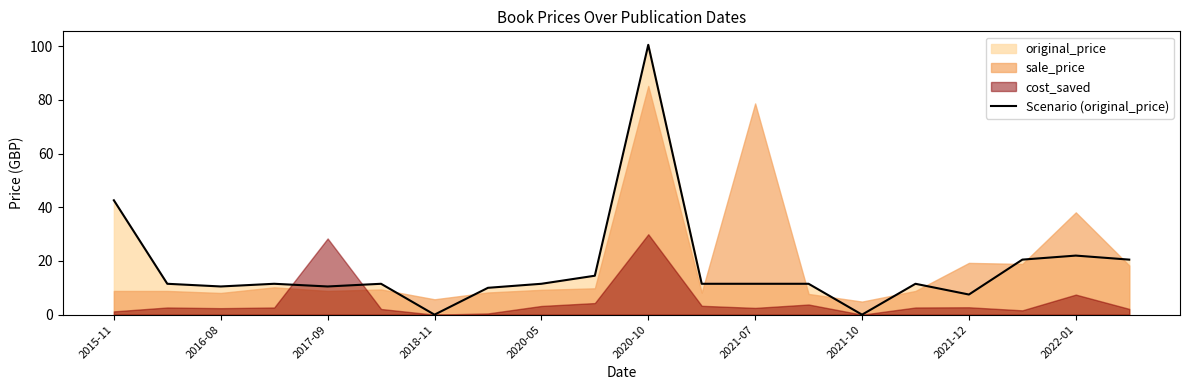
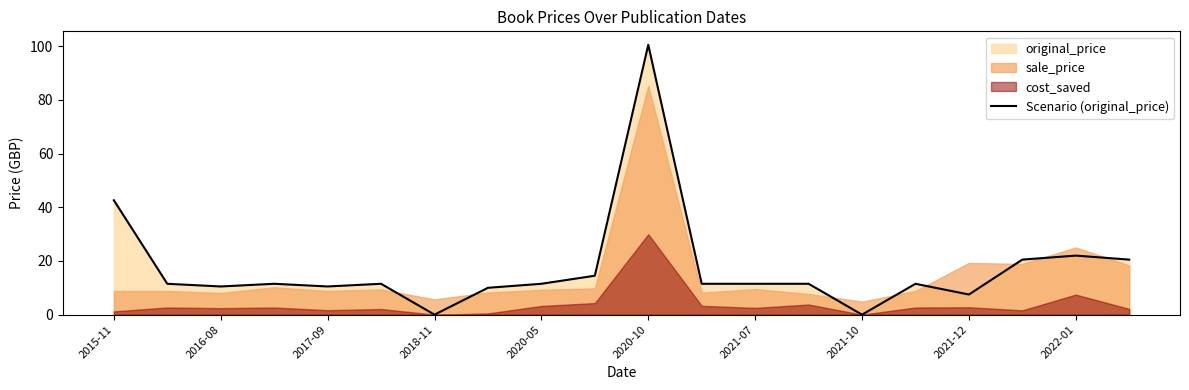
  {
    "original_price": {
      "2015-11": 43,
      "2016-08": 11,
      "2017-09": 11,
      "2020-05": 12,
      "2020-10": 101,
      "2021-07": 12,
      "2021-12": 8,
      "2022-01": 22
    },
    "sale_price": {
      "2015-11": 9,
      "2016-08": 8,
      "2017-09": 9,
      "2018-11": 6,
      "2020-05": 9,
      "2020-10": 85,
-     "2021-07": 79,
+     "2021-07": 10,
      "2021-10": 5,
      "2021-12": 19,
-     "2022-01": 38
+     "2022-01": 25
    },
    "cost_saved": {
      "2015-11": 1,
      "2016-08": 2,
-     "2017-09": 28,
+     "2017-09": 2,
      "2020-05": 3,
      "2020-10": 30,
      "2021-07": 3,
      "2021-12": 3,
      "2022-01": 7
    }
  }
